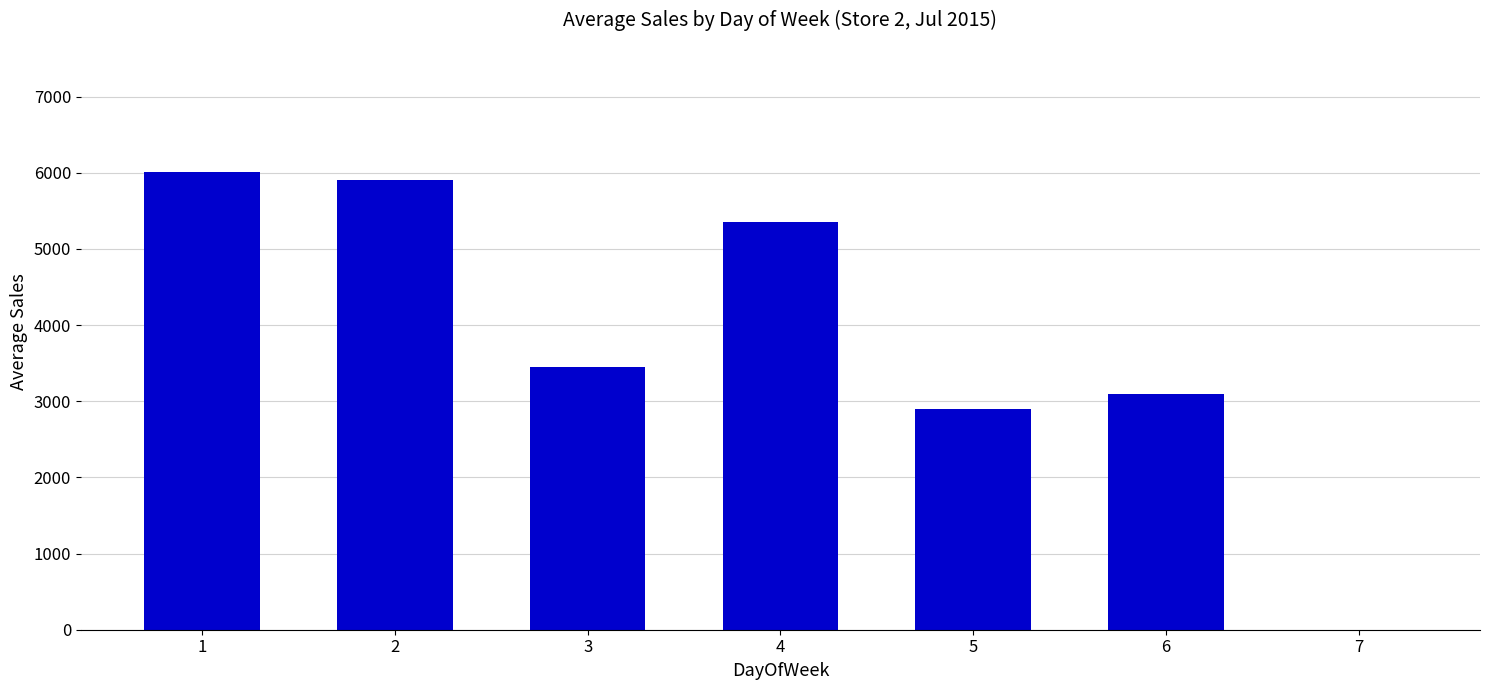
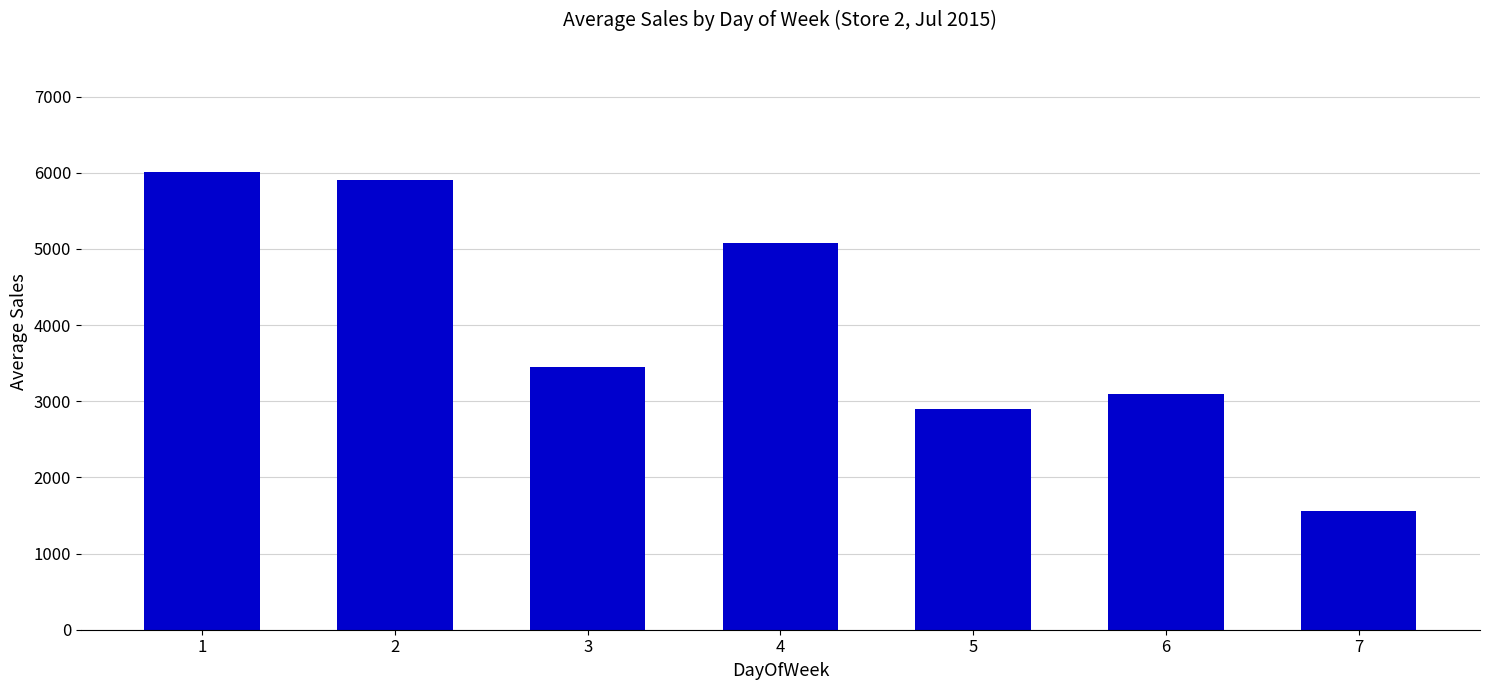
  {
    "1": 6000,
    "2": 5900,
    "3": 3500,
-   "4": 5400,
+   "4": 5100,
    "5": 2900,
    "6": 3100,
-   "7": 0
+   "7": 1600
  }
